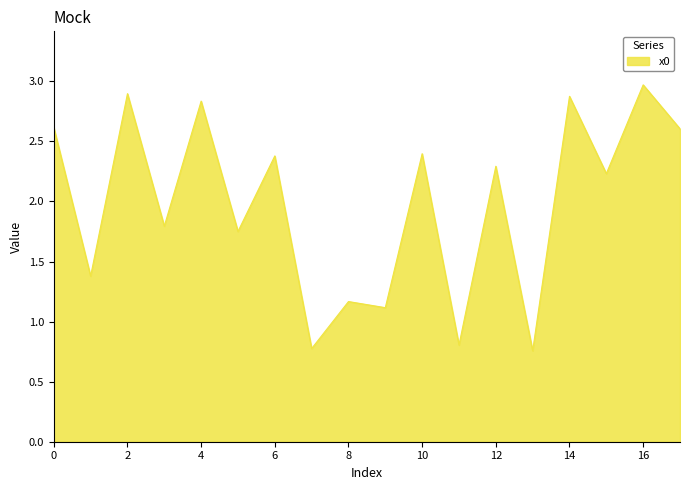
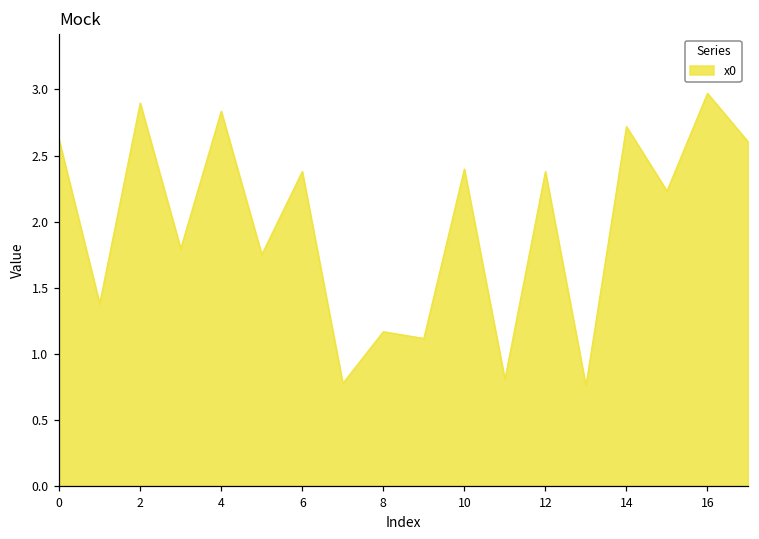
  {
    "0": 2.62,
    "2": 2.90,
    "4": 2.84,
    "6": 2.38,
    "8": 1.17,
    "10": 2.40,
-   "12": 2.29,
-   "14": 2.88,
+   "12": 2.38,
+   "14": 2.72,
    "16": 2.97
  }
